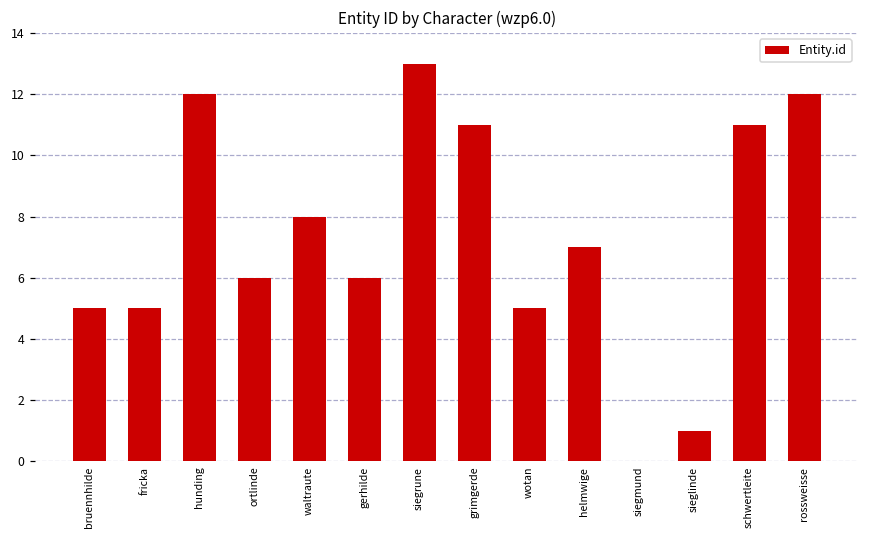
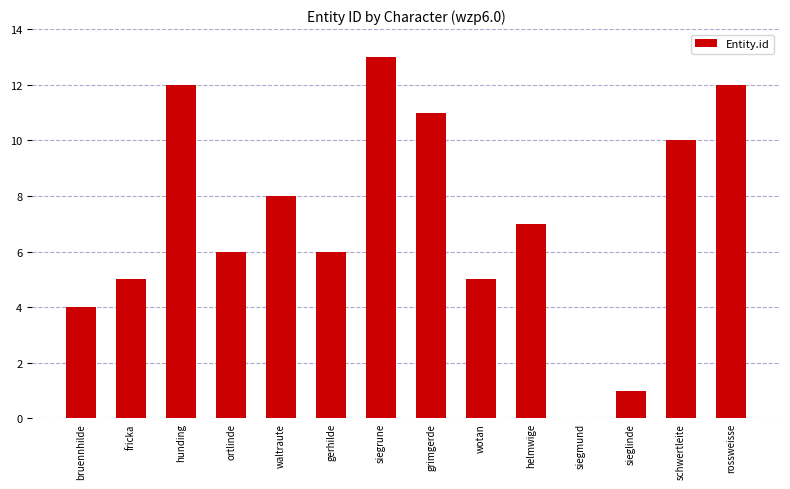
  {
-   "bruennhilde": 5,
+   "bruennhilde": 4,
    "fricka": 5,
    "hunding": 12,
    "ortlinde": 6,
    "waltraute": 8,
    "gerhilde": 6,
    "siegrune": 13,
    "grimgerde": 11,
    "wotan": 5,
    "helmwige": 7,
    "siegmund": 0,
    "sieglinde": 1,
-   "schwertleite": 11,
+   "schwertleite": 10,
    "rossweisse": 12
  }
